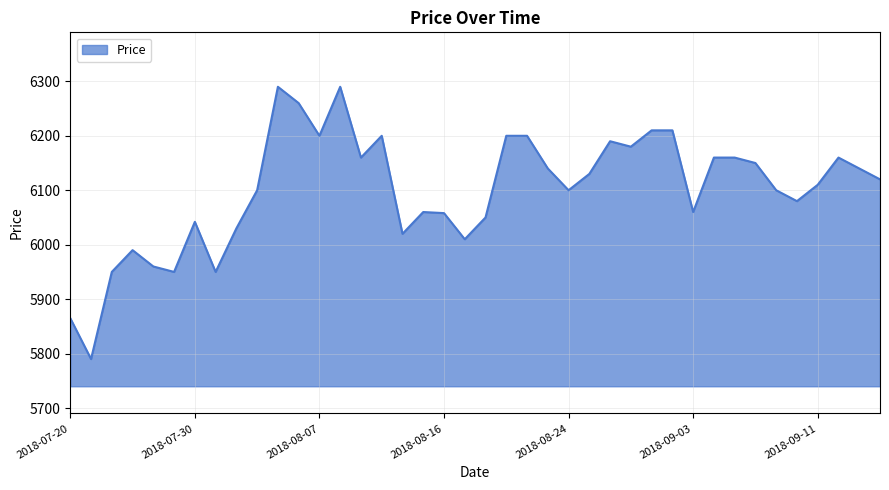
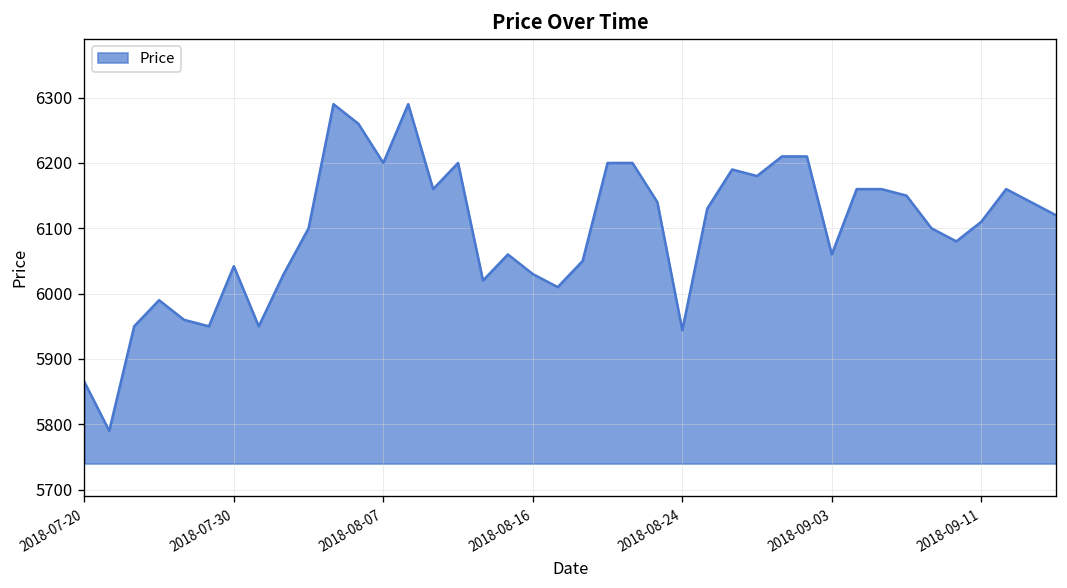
  {
    "2018-07-20": 5870,
    "2018-07-30": 6040,
    "2018-08-07": 6200,
-   "2018-08-16": 6060,
-   "2018-08-24": 6100,
+   "2018-08-16": 6030,
+   "2018-08-24": 5940,
    "2018-09-03": 6060,
    "2018-09-11": 6110
  }
